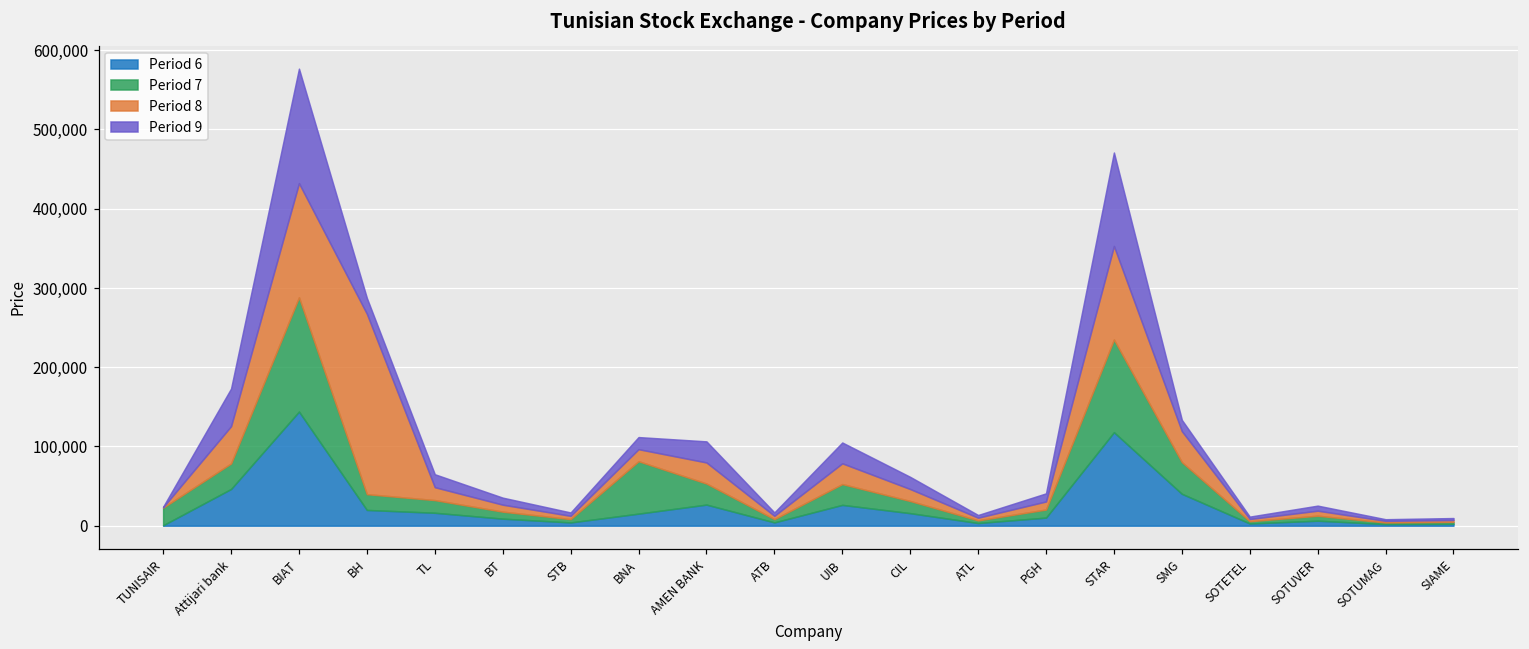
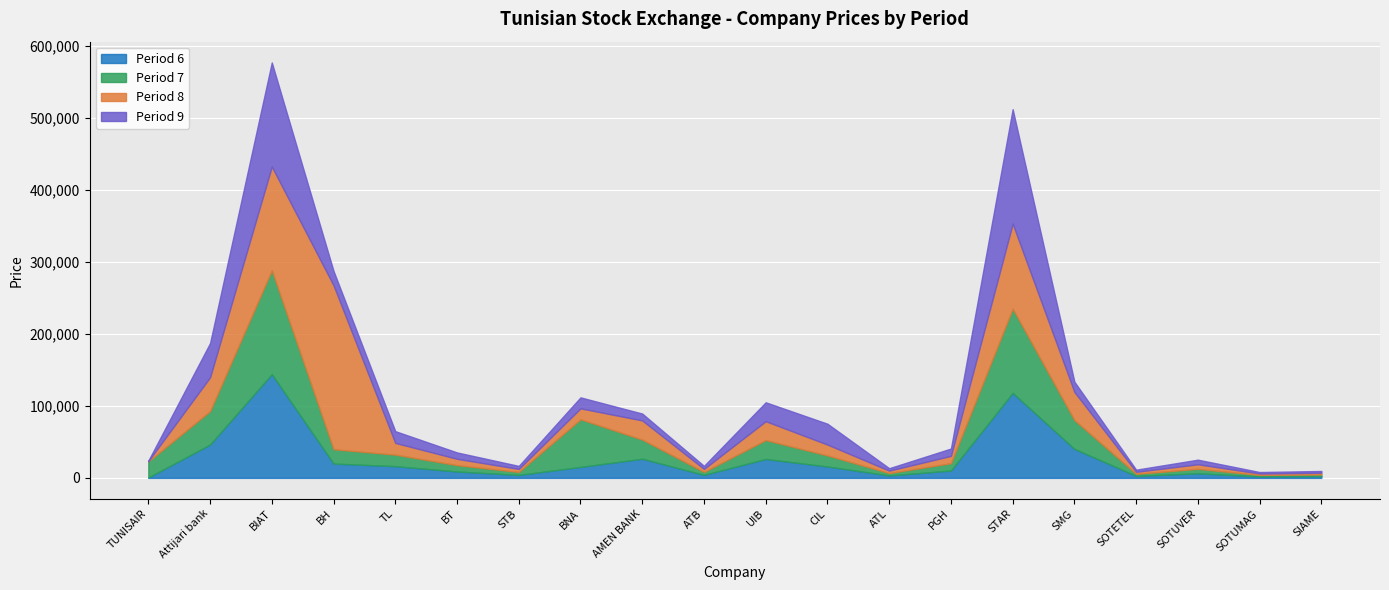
  {
    "Period 6": {
      "Attijari bank": "50,000",
      "BIAT": "140,000",
      "BH": "20,000",
      "TL": "20,000",
      "BT": "10,000",
      "STB": "0",
      "BNA": "20,000",
      "AMEN BANK": "30,000",
      "ATB": "0",
      "UIB": "30,000",
      "CIL": "20,000",
      "PGH": "10,000",
      "STAR": "120,000",
      "SMG": "40,000",
      "SOTUVER": "10,000"
    },
    "Period 7": {
-     "Attijari bank": "30,000",
+     "Attijari bank": "50,000",
      "BIAT": "140,000",
      "BH": "20,000",
      "TL": "20,000",
      "BT": "10,000",
      "STB": "0",
      "BNA": "70,000",
      "AMEN BANK": "30,000",
      "ATB": "0",
      "UIB": "30,000",
      "CIL": "20,000",
      "PGH": "10,000",
      "STAR": "120,000",
      "SMG": "40,000",
      "SOTUVER": "10,000"
    },
    "Period 8": {
      "Attijari bank": "50,000",
      "BIAT": "140,000",
      "BH": "230,000",
      "TL": "20,000",
      "BT": "10,000",
      "STB": "0",
      "BNA": "20,000",
      "AMEN BANK": "30,000",
      "ATB": "0",
      "UIB": "30,000",
      "CIL": "20,000",
      "PGH": "10,000",
      "STAR": "120,000",
      "SMG": "40,000",
      "SOTUVER": "10,000"
    },
    "Period 9": {
      "Attijari bank": "50,000",
      "BIAT": "140,000",
      "BH": "20,000",
      "TL": "20,000",
      "BT": "10,000",
      "STB": "0",
      "BNA": "20,000",
-     "AMEN BANK": "30,000",
+     "AMEN BANK": "10,000",
      "ATB": "0",
      "UIB": "30,000",
-     "CIL": "20,000",
+     "CIL": "30,000",
      "PGH": "10,000",
-     "STAR": "120,000",
+     "STAR": "160,000",
      "SMG": "10,000",
      "SOTUVER": "10,000"
    }
  }
